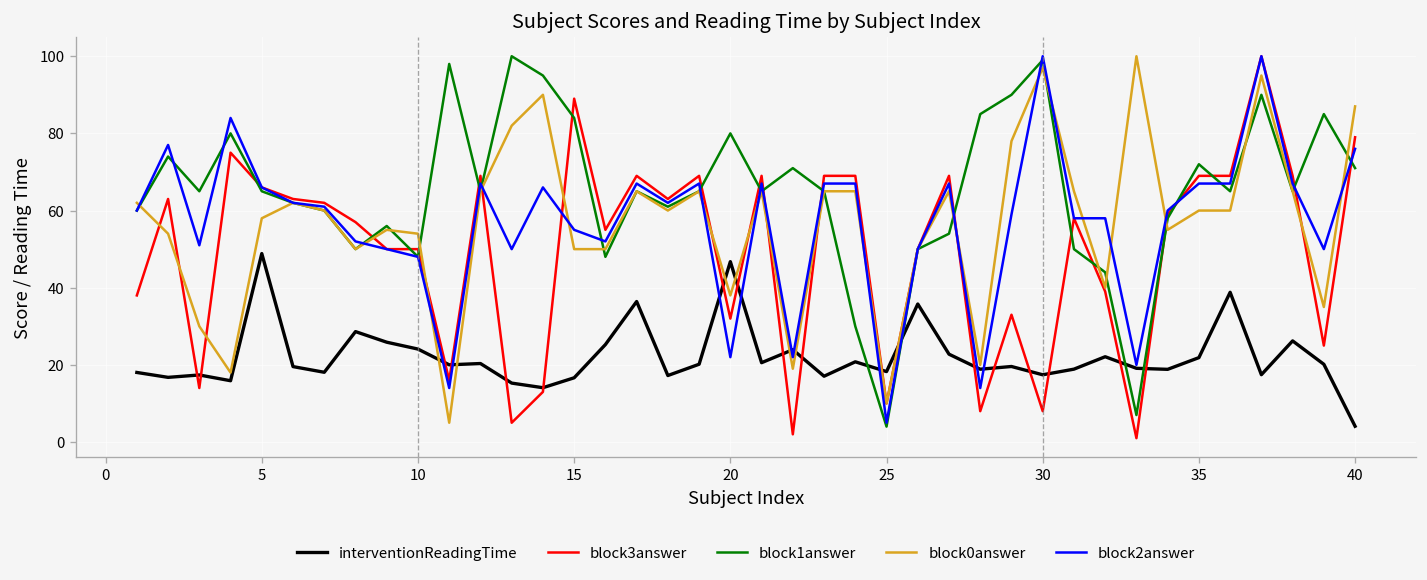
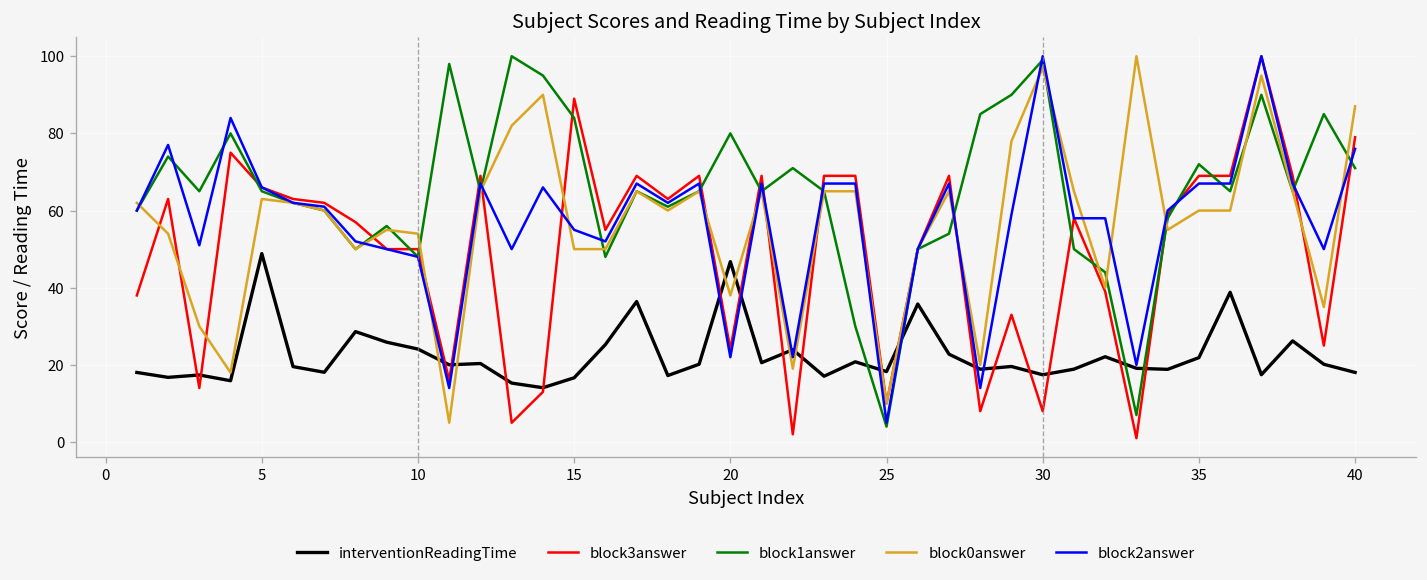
  {
    "interventionReadingTime": {
      "5": 49,
      "10": 24,
      "15": 17,
      "20": 47,
      "25": 18,
      "30": 17,
      "35": 22,
-     "40": 4
+     "40": 18
    },
    "block3answer": {
      "10": 50,
      "15": 89,
-     "20": 32,
+     "20": 24,
      "30": 8,
      "35": 69,
      "40": 79
    },
    "block1answer": {
      "5": 65,
      "15": 84,
      "20": 80,
      "25": 4,
      "30": 99,
      "35": 72,
      "40": 71
    },
    "block0answer": {
-     "5": 58,
+     "5": 63,
      "10": 54,
      "15": 50,
      "20": 38,
      "30": 97,
      "35": 60,
      "40": 87
    },
    "block2answer": {
      "15": 55,
      "20": 22,
      "25": 5,
      "30": 100,
      "35": 67,
      "40": 76
    }
  }
